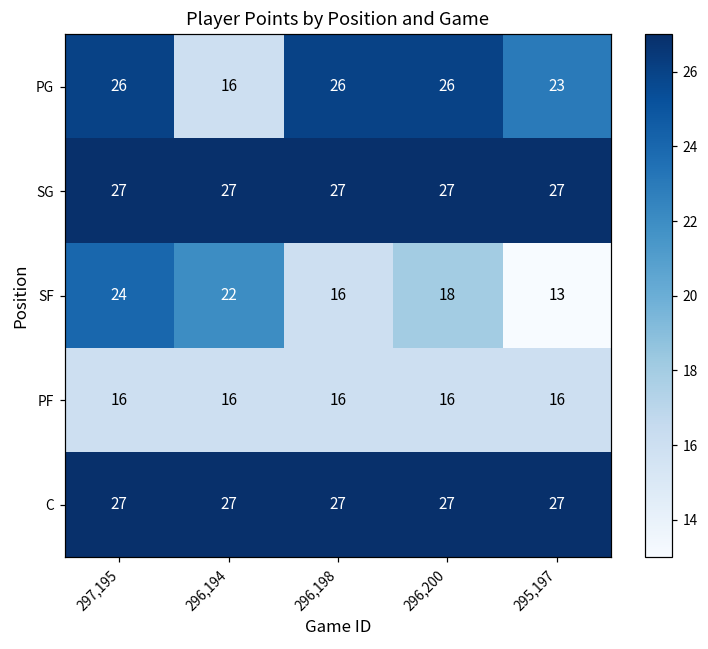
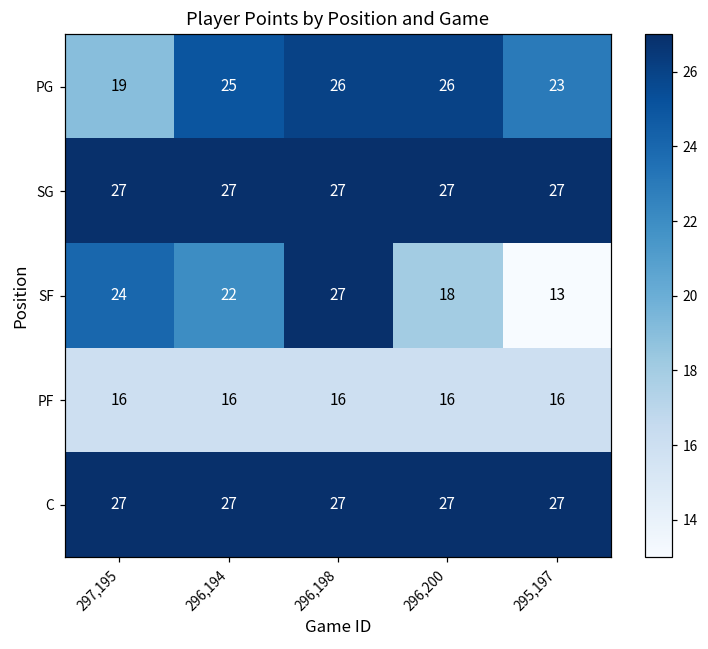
  {
    "PG": {
-     "297,195": 26,
-     "296,194": 16,
+     "297,195": 19,
+     "296,194": 25,
      "296,198": 26,
      "296,200": 26,
      "295,197": 23
    },
    "SG": {
      "297,195": 27,
      "296,194": 27,
      "296,198": 27,
      "296,200": 27,
      "295,197": 27
    },
    "SF": {
      "297,195": 24,
      "296,194": 22,
-     "296,198": 16,
+     "296,198": 27,
      "296,200": 18,
      "295,197": 13
    },
    "PF": {
      "297,195": 16,
      "296,194": 16,
      "296,198": 16,
      "296,200": 16,
      "295,197": 16
    },
    "C": {
      "297,195": 27,
      "296,194": 27,
      "296,198": 27,
      "296,200": 27,
      "295,197": 27
    }
  }
